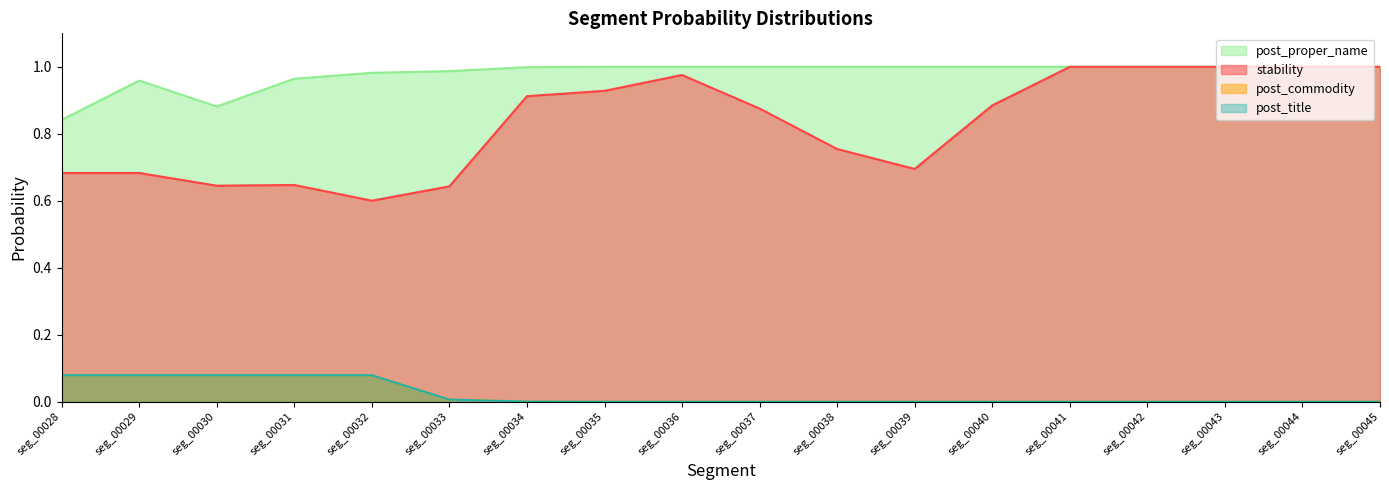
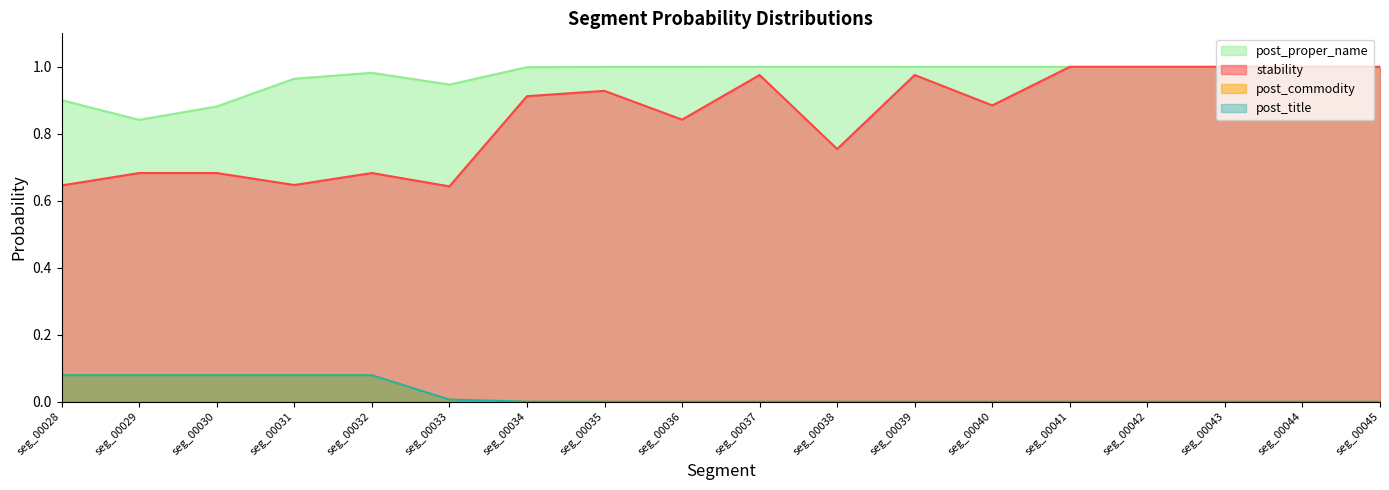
  {
    "post_proper_name": {
-     "seg_00028": 0.84,
-     "seg_00029": 0.96,
+     "seg_00028": 0.90,
+     "seg_00029": 0.84,
      "seg_00030": 0.88,
      "seg_00031": 0.96,
      "seg_00032": 0.98,
-     "seg_00033": 0.99,
+     "seg_00033": 0.95,
      "seg_00034": 1.00,
      "seg_00035": 1.00,
      "seg_00036": 1.00,
      "seg_00037": 1.00,
      "seg_00038": 1.00,
      "seg_00039": 1.00,
      "seg_00040": 1.00
    },
    "stability": {
-     "seg_00028": 0.68,
+     "seg_00028": 0.65,
      "seg_00029": 0.68,
-     "seg_00030": 0.65,
+     "seg_00030": 0.68,
      "seg_00031": 0.65,
-     "seg_00032": 0.60,
+     "seg_00032": 0.68,
      "seg_00033": 0.64,
      "seg_00034": 0.91,
      "seg_00035": 0.93,
-     "seg_00036": 0.98,
-     "seg_00037": 0.88,
+     "seg_00036": 0.84,
+     "seg_00037": 0.98,
      "seg_00038": 0.75,
-     "seg_00039": 0.70,
+     "seg_00039": 0.98,
      "seg_00040": 0.88
    },
    "post_title": {
      "seg_00028": 0.08,
      "seg_00029": 0.08,
      "seg_00030": 0.08,
      "seg_00031": 0.08,
      "seg_00032": 0.08,
      "seg_00033": 0.01,
      "seg_00034": 0.00,
      "seg_00035": 0.00,
      "seg_00036": 0.00,
      "seg_00037": 0.00,
      "seg_00038": 0.00,
      "seg_00039": 0.00,
      "seg_00040": 0.00,
      "seg_00041": 0.00,
      "seg_00042": 0.00,
      "seg_00043": 0.00,
      "seg_00044": 0.00,
      "seg_00045": 0.00
    }
  }
